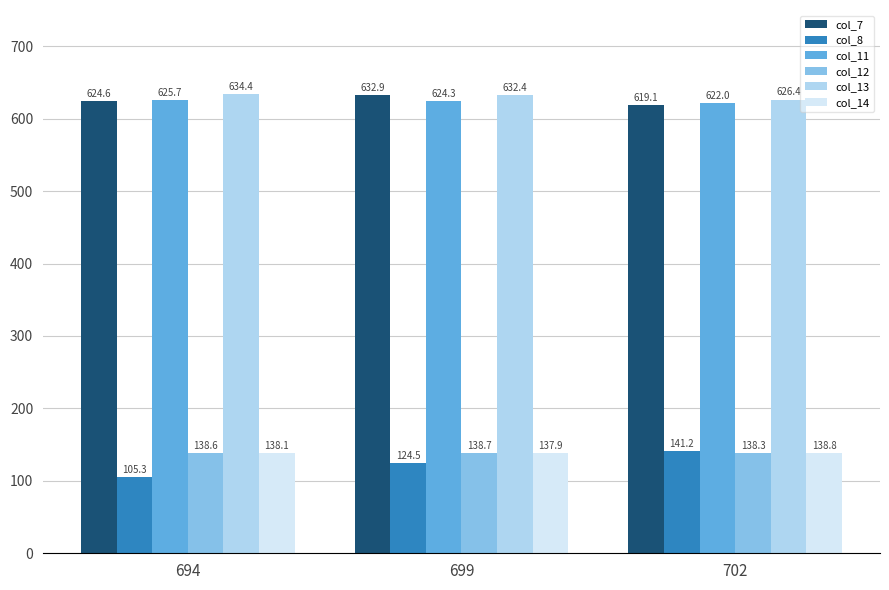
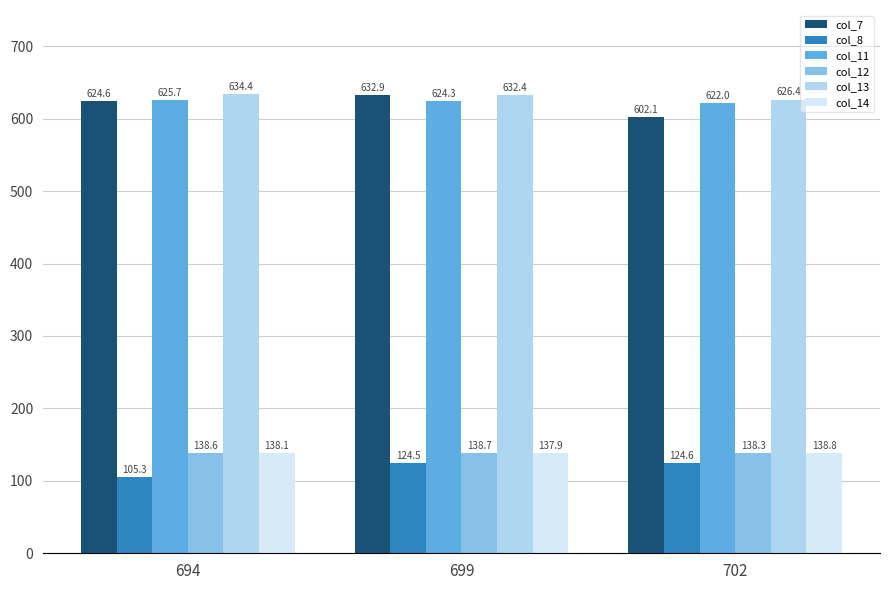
  {
    "col_7": {
      "694": 624.6,
      "699": 632.9,
-     "702": 619.1
+     "702": 602.1
    },
    "col_8": {
      "694": 105.3,
      "699": 124.5,
-     "702": 141.2
+     "702": 124.6
    }
  }
